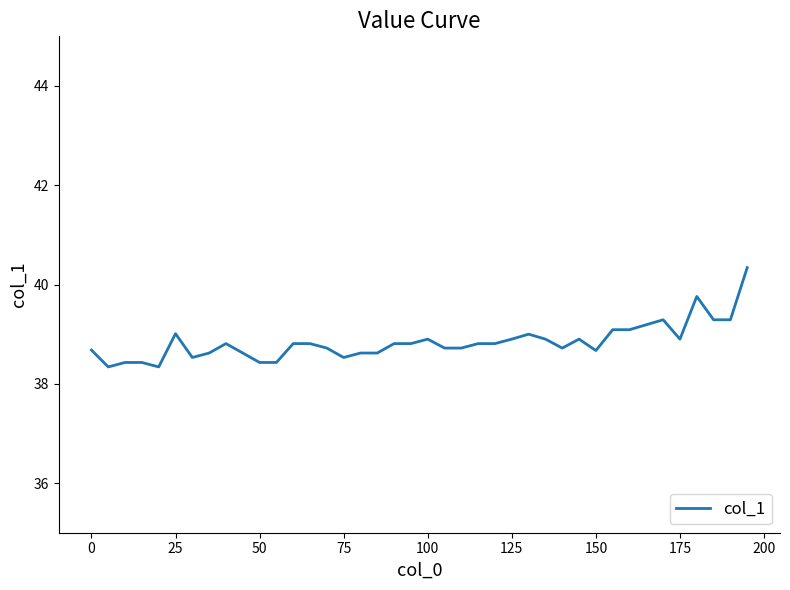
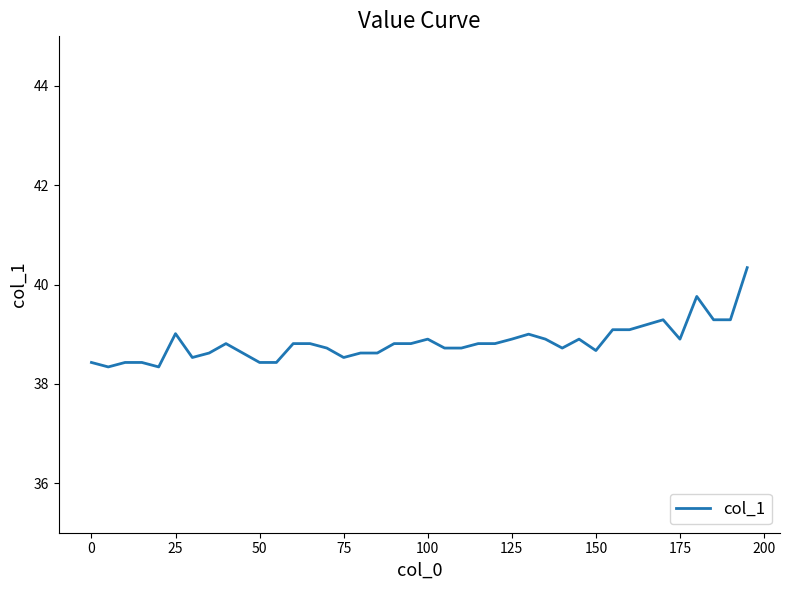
  {
-   "0": 38.7,
+   "0": 38.4,
    "25": 39.0,
    "50": 38.4,
    "75": 38.5,
    "100": 38.9,
    "125": 38.9,
    "150": 38.7,
    "175": 38.9
  }
